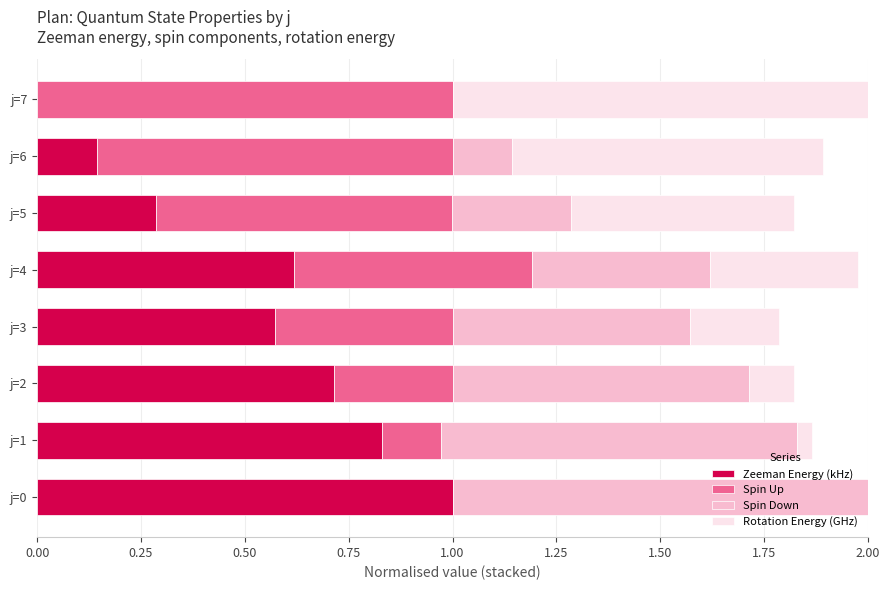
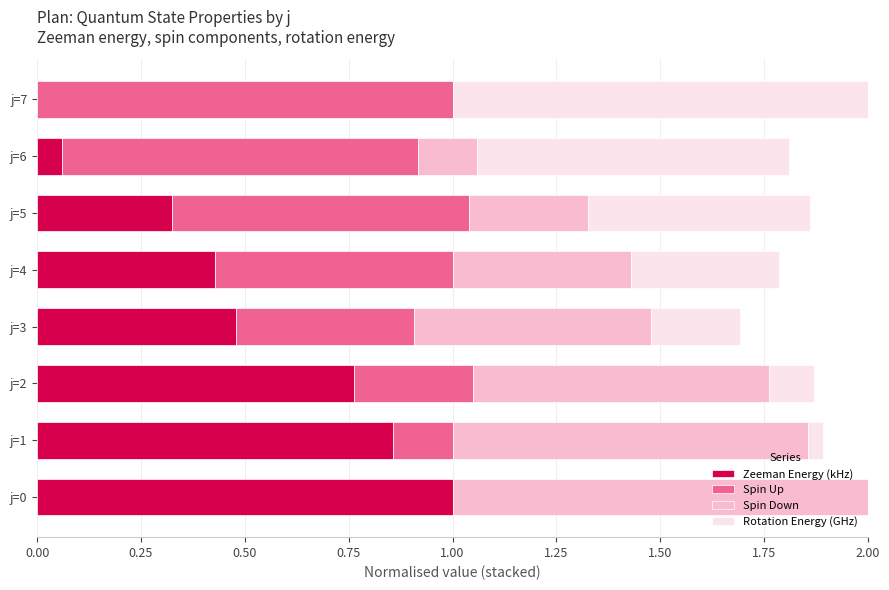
  {
    "Zeeman Energy (kHz)": {
      "j=7": 0.00,
-     "j=6": 0.14,
-     "j=5": 0.29,
-     "j=4": 0.62,
-     "j=3": 0.57,
-     "j=2": 0.71,
-     "j=1": 0.83,
+     "j=6": 0.06,
+     "j=5": 0.33,
+     "j=4": 0.43,
+     "j=3": 0.48,
+     "j=2": 0.76,
+     "j=1": 0.86,
      "j=0": 1.00
    },
    "Spin Up": {
      "j=7": 1.00,
      "j=6": 0.86,
      "j=5": 0.71,
      "j=4": 0.57,
      "j=3": 0.43,
      "j=2": 0.29,
      "j=1": 0.14,
      "j=0": 0.00
    }
  }
